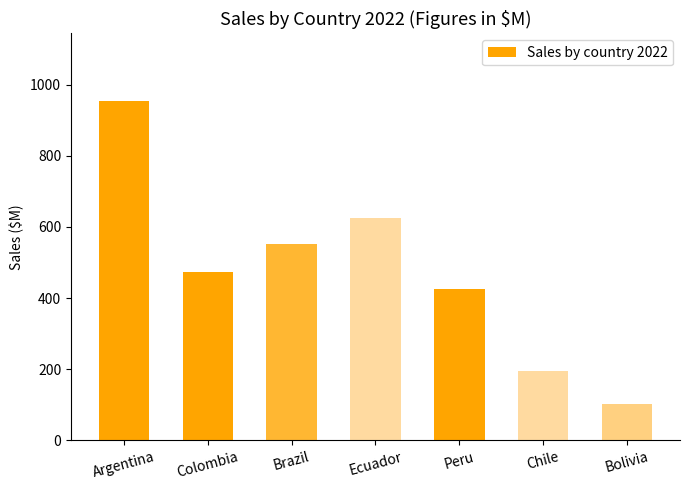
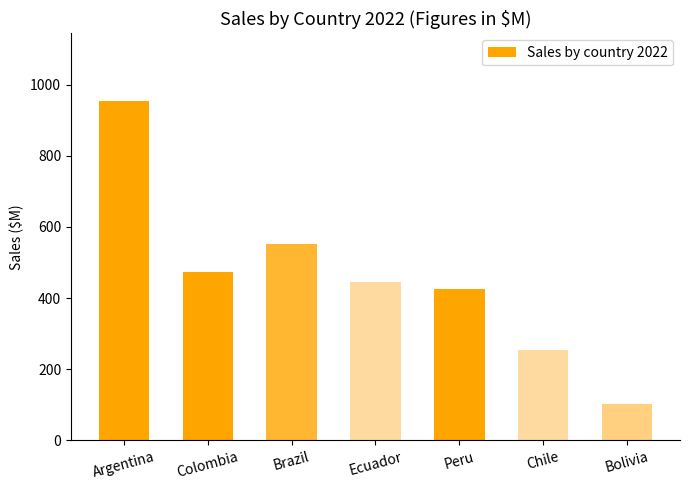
  {
    "Argentina": 950,
    "Colombia": 470,
    "Brazil": 550,
-   "Ecuador": 620,
+   "Ecuador": 450,
    "Peru": 430,
-   "Chile": 190,
+   "Chile": 250,
    "Bolivia": 100
  }
